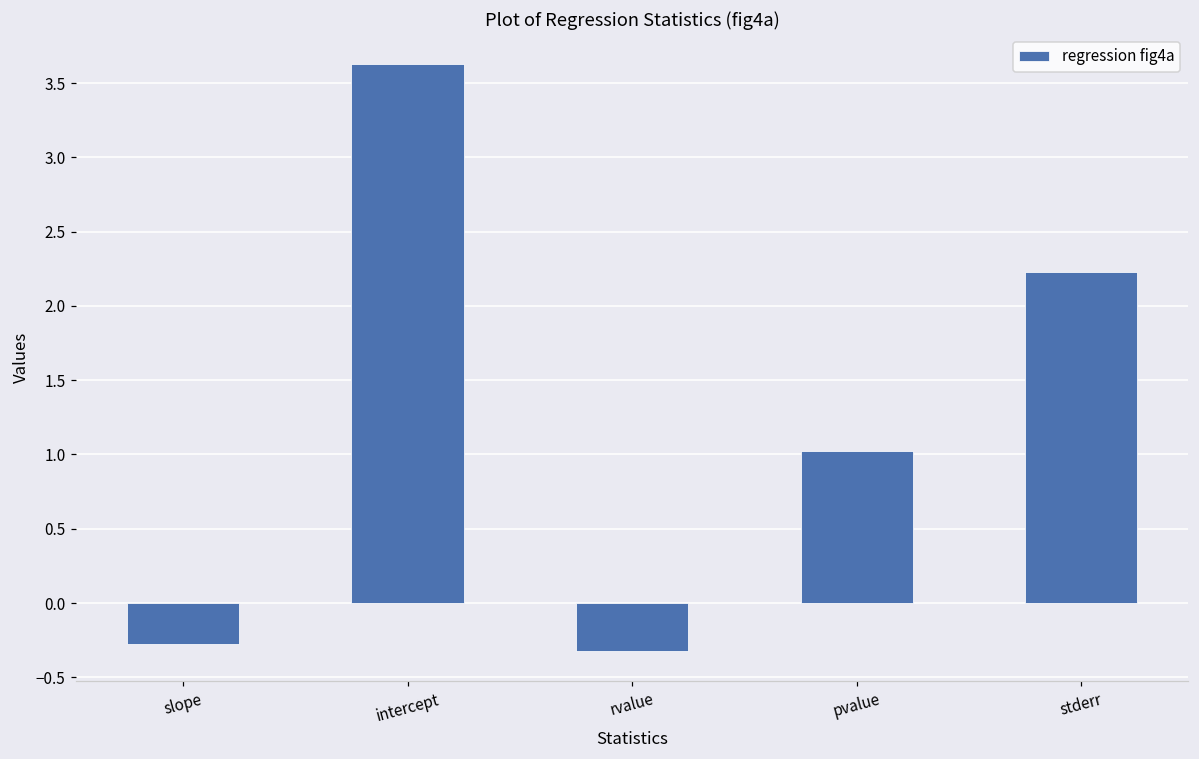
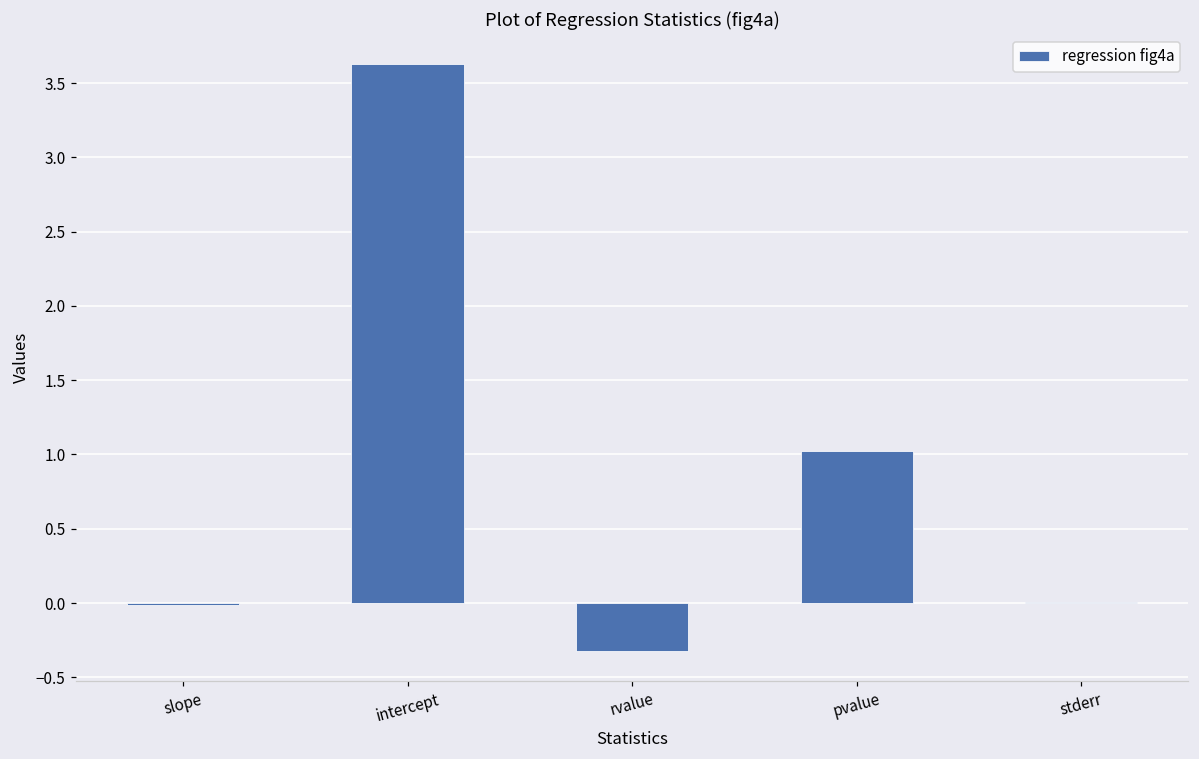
  {
-   "slope": -0.28,
+   "slope": -0.02,
    "intercept": 3.63,
    "rvalue": -0.33,
    "pvalue": 1.02,
-   "stderr": 2.23
+   "stderr": 0.01
  }
